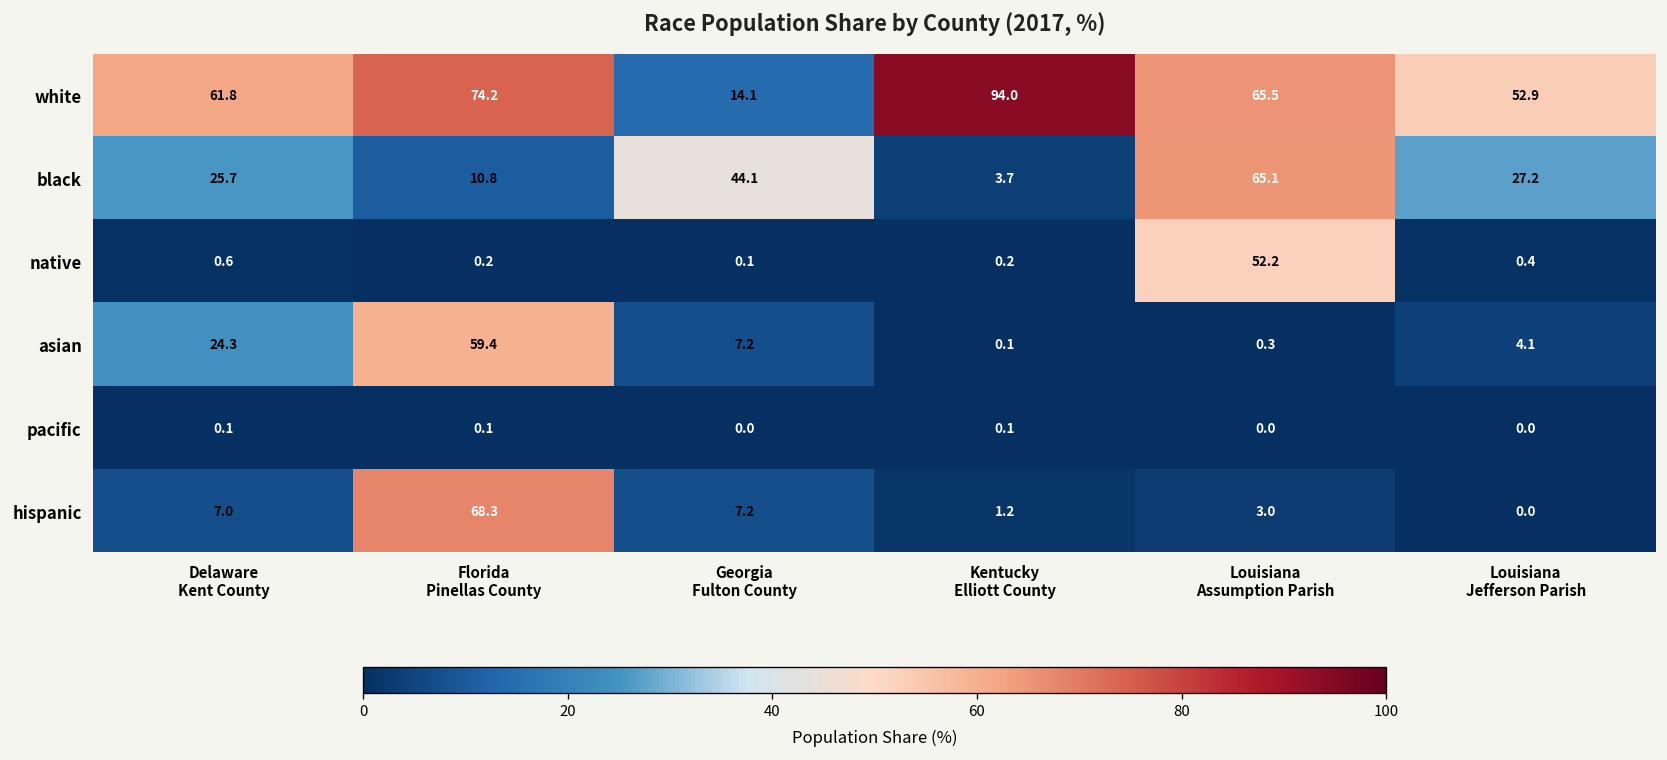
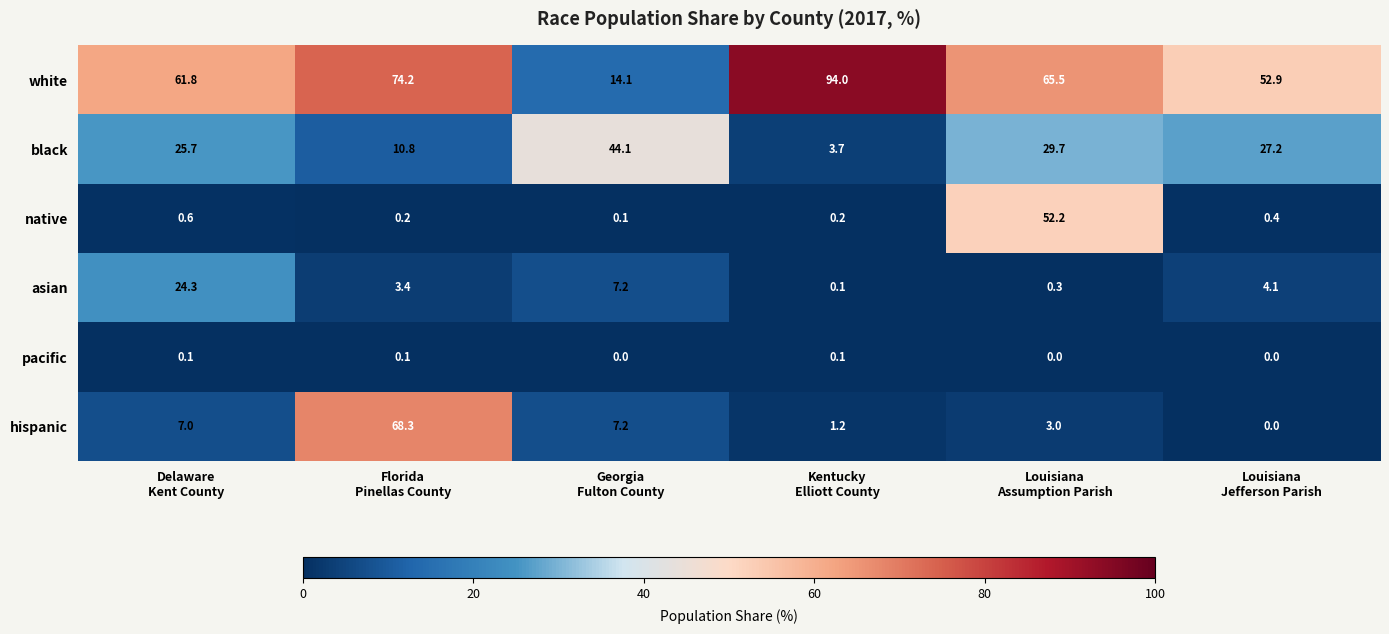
  {
    "white": {
      "Delaware Kent County": 61.8,
      "Florida Pinellas County": 74.2,
      "Georgia Fulton County": 14.1,
      "Kentucky Elliott County": 94.0,
      "Louisiana Assumption Parish": 65.5,
      "Louisiana Jefferson Parish": 52.9
    },
    "black": {
      "Delaware Kent County": 25.7,
      "Florida Pinellas County": 10.8,
      "Georgia Fulton County": 44.1,
      "Kentucky Elliott County": 3.7,
-     "Louisiana Assumption Parish": 65.1,
+     "Louisiana Assumption Parish": 29.7,
      "Louisiana Jefferson Parish": 27.2
    },
    "native": {
      "Delaware Kent County": 0.6,
      "Florida Pinellas County": 0.2,
      "Georgia Fulton County": 0.1,
      "Kentucky Elliott County": 0.2,
      "Louisiana Assumption Parish": 52.2,
      "Louisiana Jefferson Parish": 0.4
    },
    "asian": {
      "Delaware Kent County": 24.3,
-     "Florida Pinellas County": 59.4,
+     "Florida Pinellas County": 3.4,
      "Georgia Fulton County": 7.2,
      "Kentucky Elliott County": 0.1,
      "Louisiana Assumption Parish": 0.3,
      "Louisiana Jefferson Parish": 4.1
    },
    "pacific": {
      "Delaware Kent County": 0.1,
      "Florida Pinellas County": 0.1,
      "Georgia Fulton County": 0.0,
      "Kentucky Elliott County": 0.1,
      "Louisiana Assumption Parish": 0.0,
      "Louisiana Jefferson Parish": 0.0
    },
    "hispanic": {
      "Delaware Kent County": 7.0,
      "Florida Pinellas County": 68.3,
      "Georgia Fulton County": 7.2,
      "Kentucky Elliott County": 1.2,
      "Louisiana Assumption Parish": 3.0,
      "Louisiana Jefferson Parish": 0.0
    }
  }
